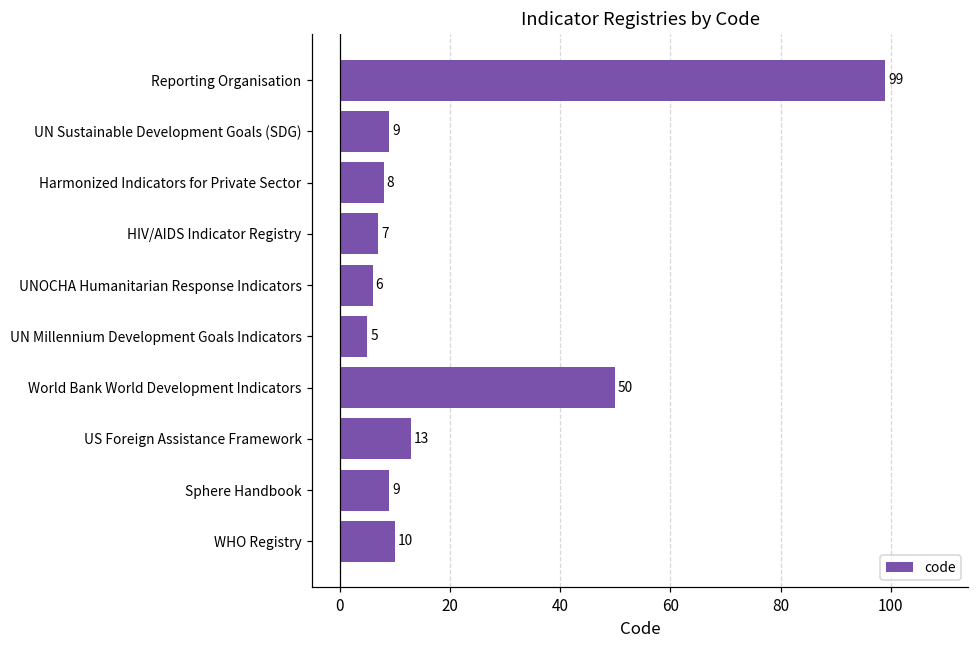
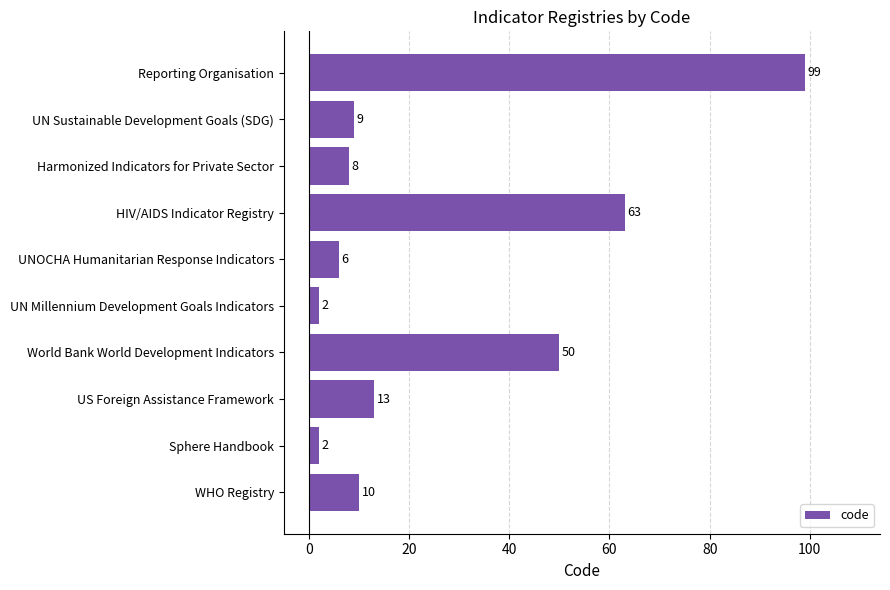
  {
    "Reporting Organisation": 99,
    "UN Sustainable Development Goals (SDG)": 9,
    "Harmonized Indicators for Private Sector": 8,
-   "HIV/AIDS Indicator Registry": 7,
+   "HIV/AIDS Indicator Registry": 63,
    "UNOCHA Humanitarian Response Indicators": 6,
-   "UN Millennium Development Goals Indicators": 5,
+   "UN Millennium Development Goals Indicators": 2,
    "World Bank World Development Indicators": 50,
    "US Foreign Assistance Framework": 13,
-   "Sphere Handbook": 9,
+   "Sphere Handbook": 2,
    "WHO Registry": 10
  }
